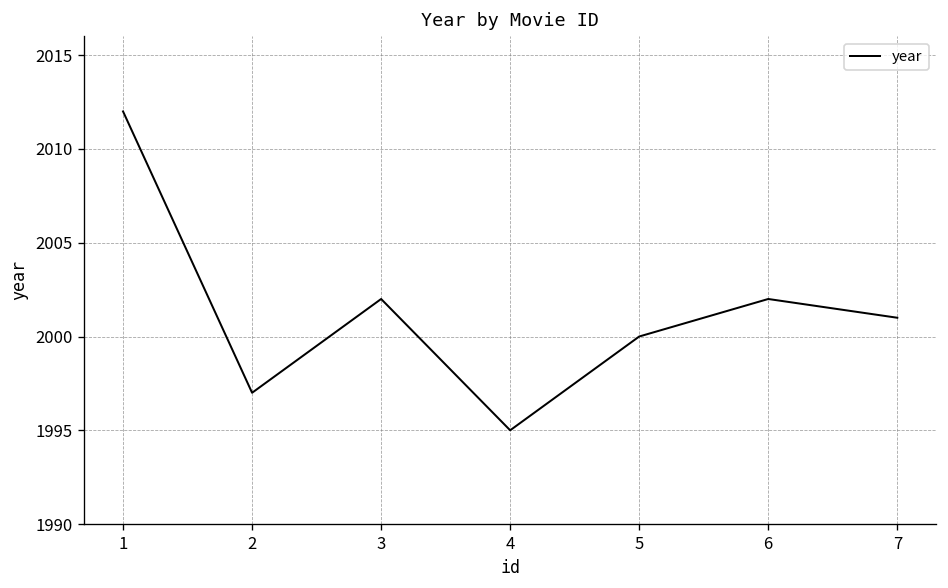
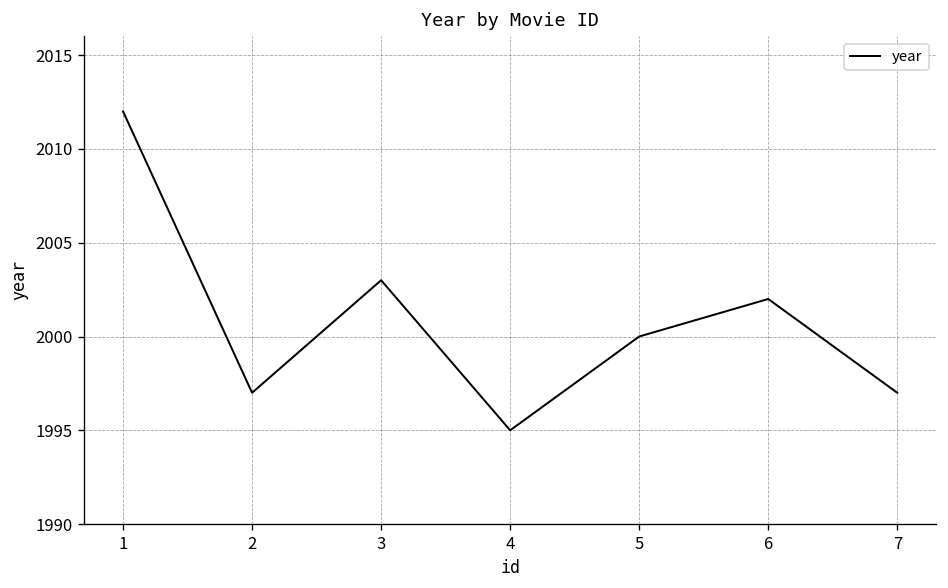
  {
    "1": 2012,
    "2": 1997,
-   "3": 2002,
+   "3": 2003,
    "4": 1995,
    "5": 2000,
    "6": 2002,
-   "7": 2001
+   "7": 1997
  }
